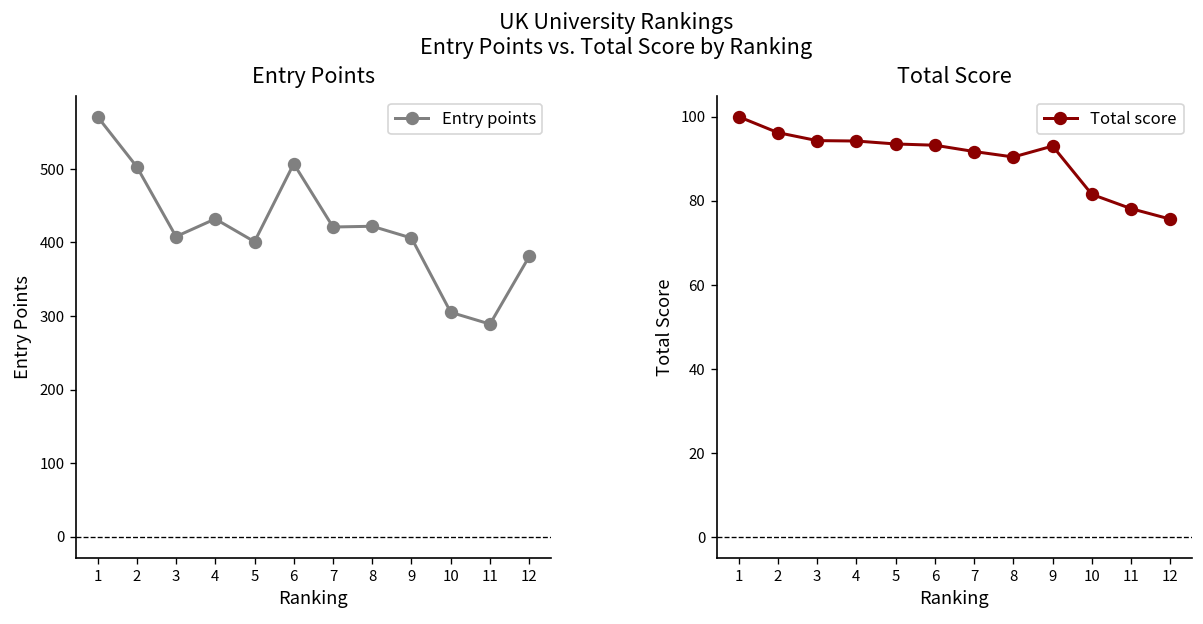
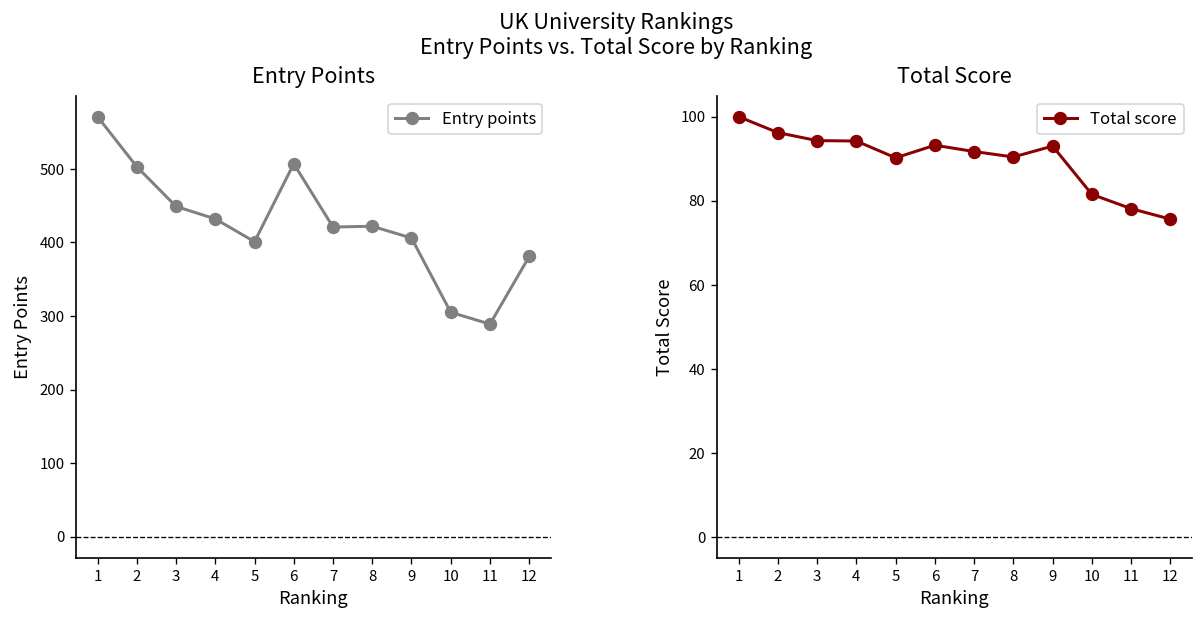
  {
    "Entry Points": {
      "1": 570,
      "2": 500,
-     "3": 410,
+     "3": 450,
      "4": 430,
      "5": 400,
      "6": 510,
      "7": 420,
      "8": 420,
      "9": 410,
      "10": 310,
      "11": 290,
      "12": 380
    },
    "Total Score": {
      "1": 100,
      "2": 96,
      "3": 94,
      "4": 94,
-     "5": 94,
+     "5": 90,
      "6": 93,
      "7": 92,
      "8": 90,
      "9": 93,
      "10": 82,
      "11": 78,
      "12": 76
    }
  }
